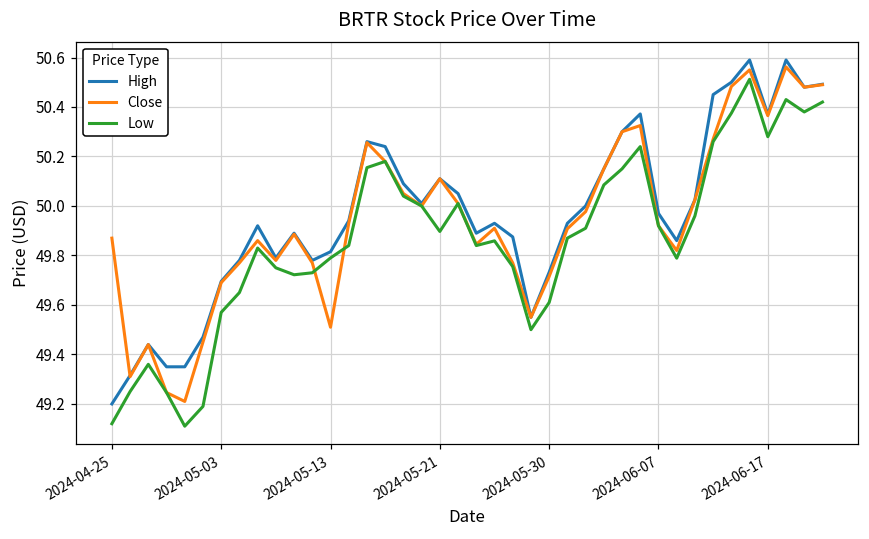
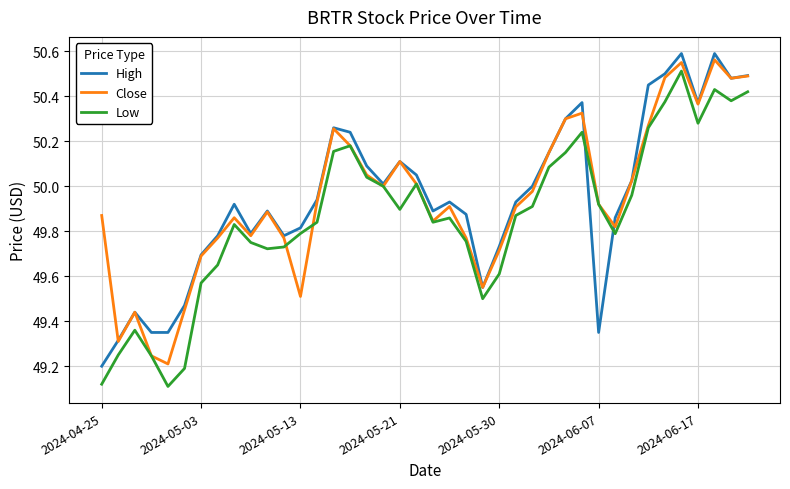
  {
    "High": {
      "2024-04-25": 49.20,
      "2024-05-13": 49.82,
      "2024-05-30": 49.73,
-     "2024-06-07": 49.97
+     "2024-06-07": 49.35
    },
    "Close": {
      "2024-04-25": 49.87,
      "2024-05-13": 49.51,
      "2024-05-30": 49.72
    },
    "Low": {
      "2024-04-25": 49.12,
      "2024-05-03": 49.57,
      "2024-05-13": 49.79,
      "2024-05-21": 49.90,
      "2024-05-30": 49.61,
      "2024-06-17": 50.28
    }
  }
